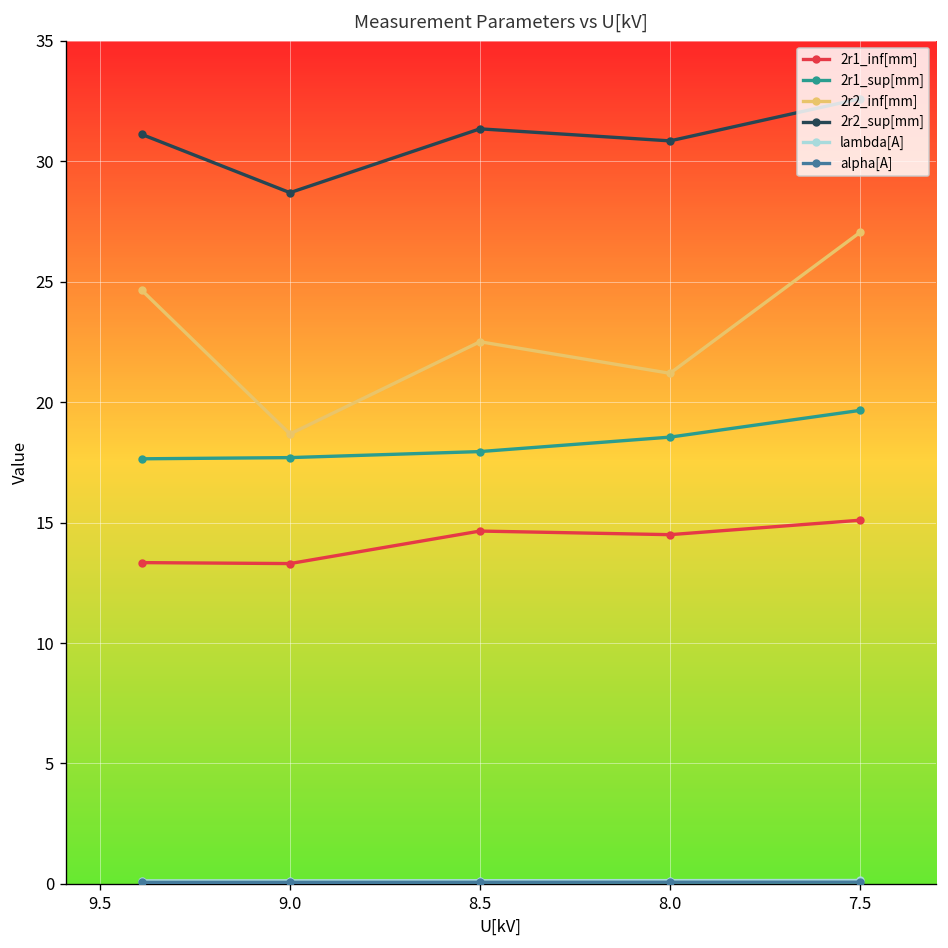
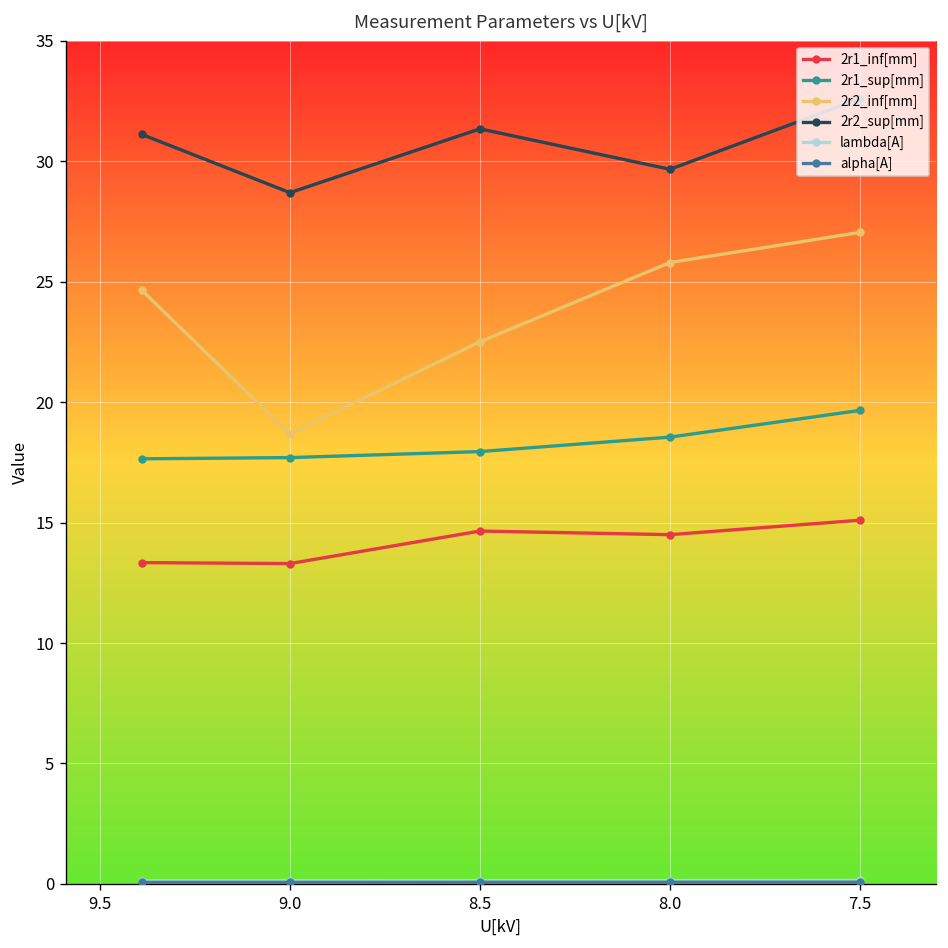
  {
    "2r1_inf[mm]": {
      "9.0": 13.3,
      "8.5": 14.7,
      "8.0": 14.5,
      "7.5": 15.1
    },
    "2r2_inf[mm]": {
      "9.0": 18.7,
      "8.5": 22.5,
-     "8.0": 21.2,
+     "8.0": 25.8,
      "7.5": 27.1
    },
    "2r2_sup[mm]": {
      "9.0": 28.7,
      "8.5": 31.4,
-     "8.0": 30.9
+     "8.0": 29.7
    }
  }
